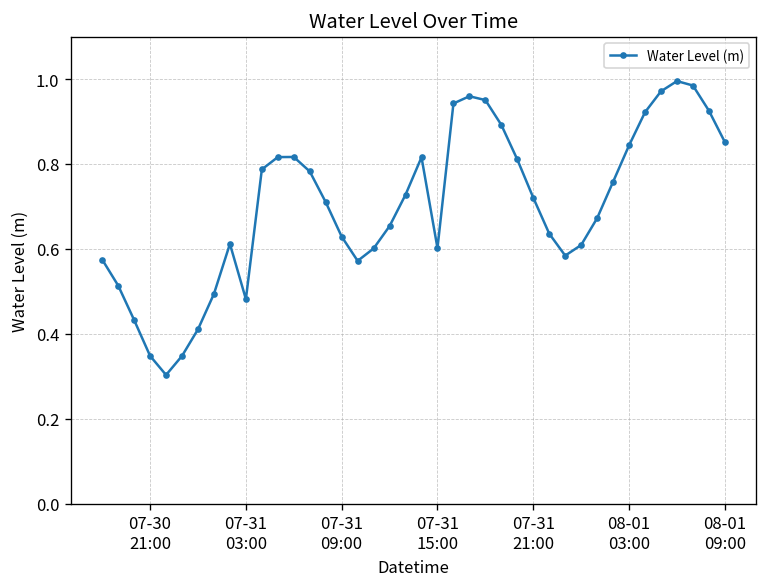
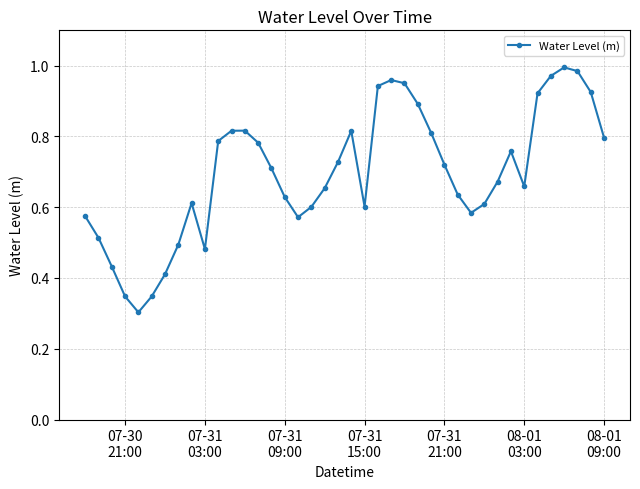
  {
    "07-30 21:00": 0.35,
    "07-31 03:00": 0.48,
    "07-31 09:00": 0.63,
    "07-31 15:00": 0.60,
    "07-31 21:00": 0.72,
-   "08-01 03:00": 0.84,
-   "08-01 09:00": 0.85
+   "08-01 03:00": 0.66,
+   "08-01 09:00": 0.80
  }
